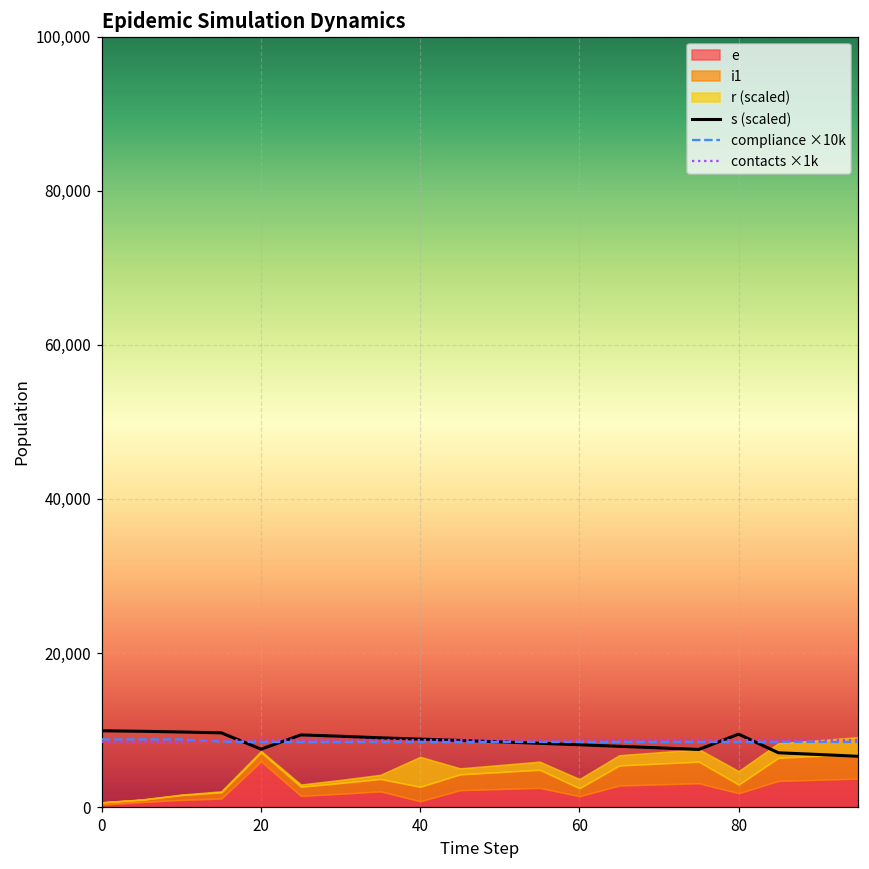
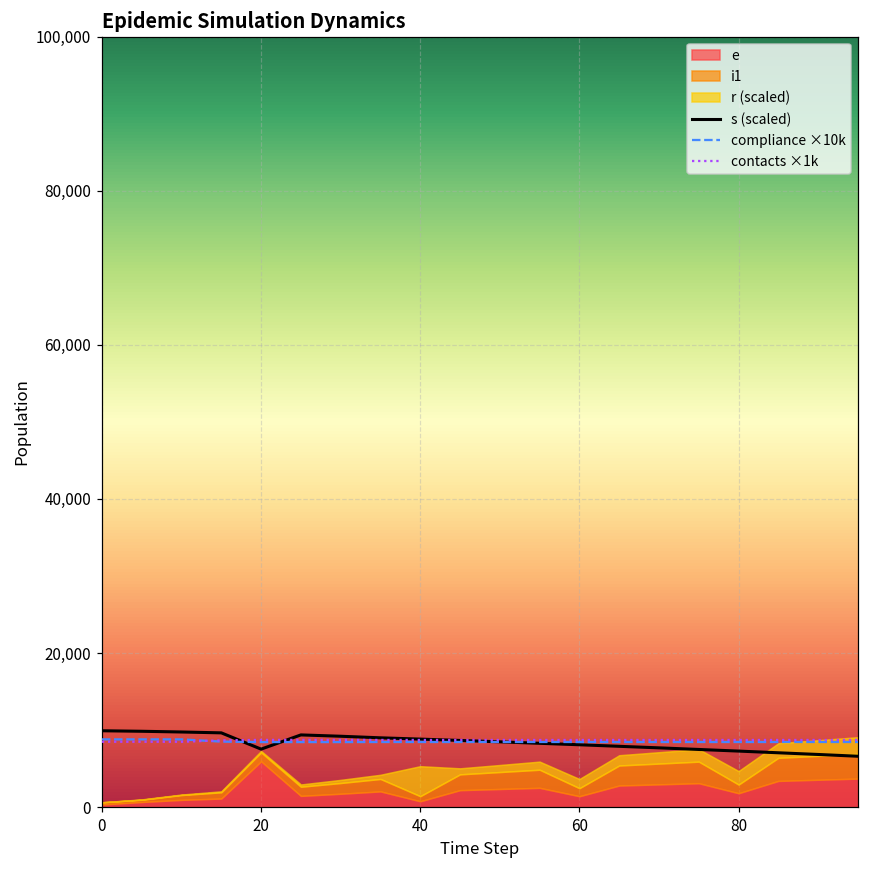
  {
    "s (scaled)": {
      "0": "10,000",
      "60": "8,000",
-     "80": "9,000"
+     "80": "7,000"
    },
    "e": {
      "20": "6,000",
      "40": "1,000",
      "60": "1,000",
      "80": "2,000"
    },
    "i1": {
-     "40": "2,000",
+     "40": "1,000",
      "60": "1,000",
      "80": "1,000"
    },
    "r (scaled)": {
      "40": "4,000",
      "60": "1,000",
      "80": "2,000"
    }
  }
